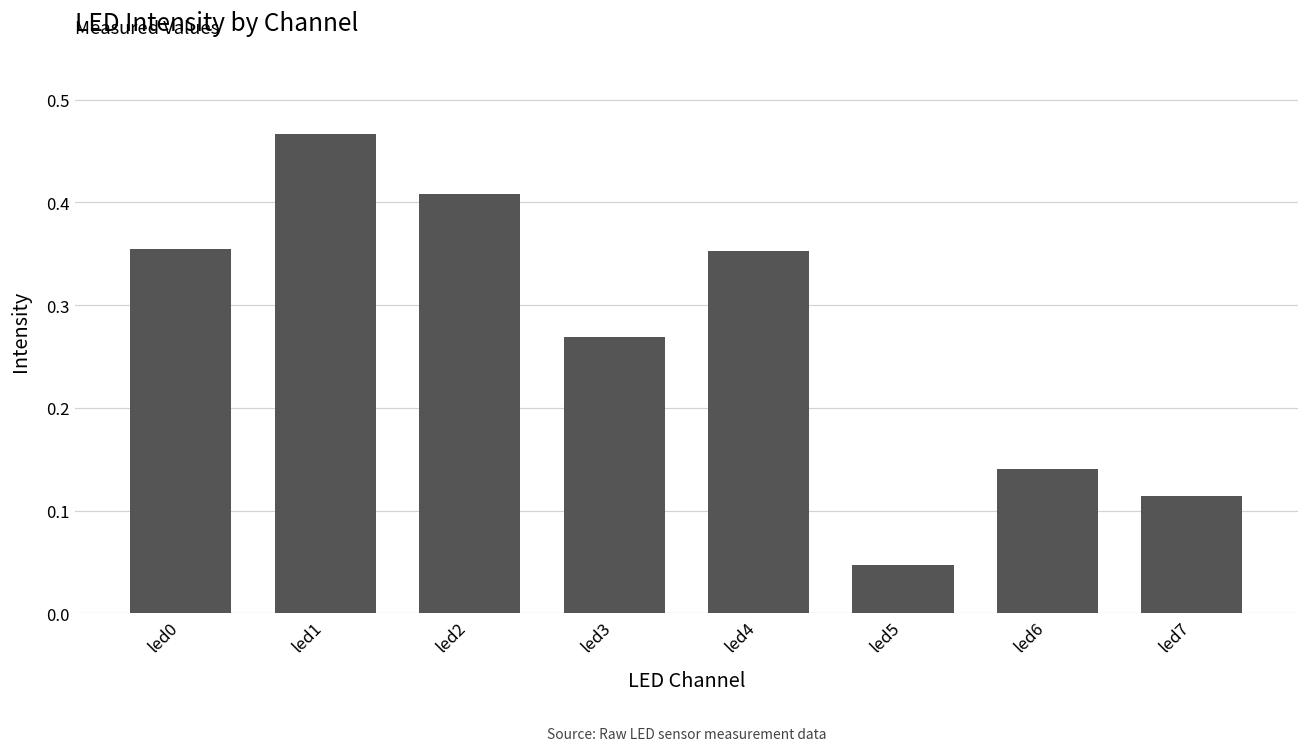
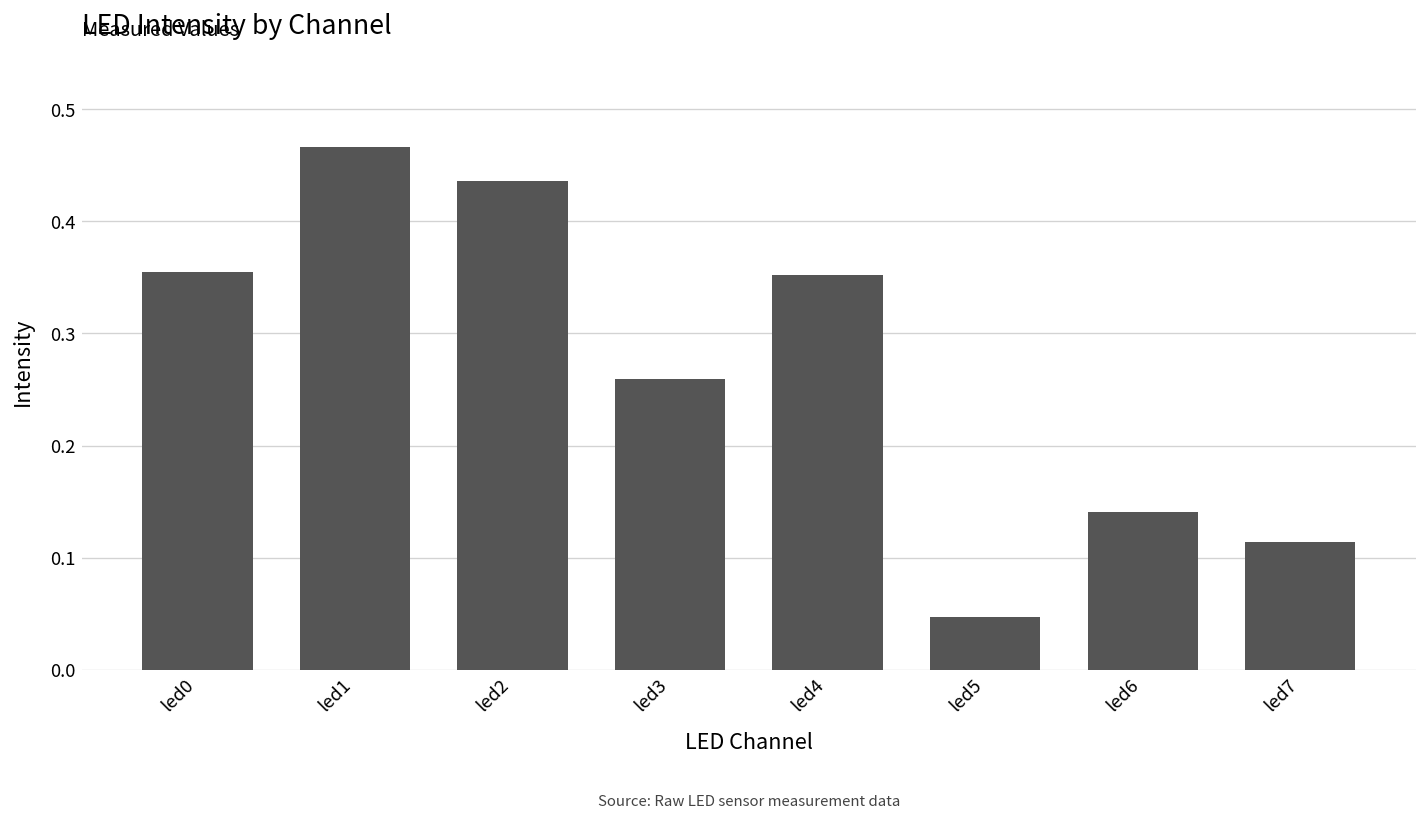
  {
    "led0": 0.35,
    "led1": 0.47,
-   "led2": 0.41,
-   "led3": 0.27,
+   "led2": 0.44,
+   "led3": 0.26,
    "led4": 0.35,
    "led5": 0.05,
    "led6": 0.14,
    "led7": 0.11
  }
